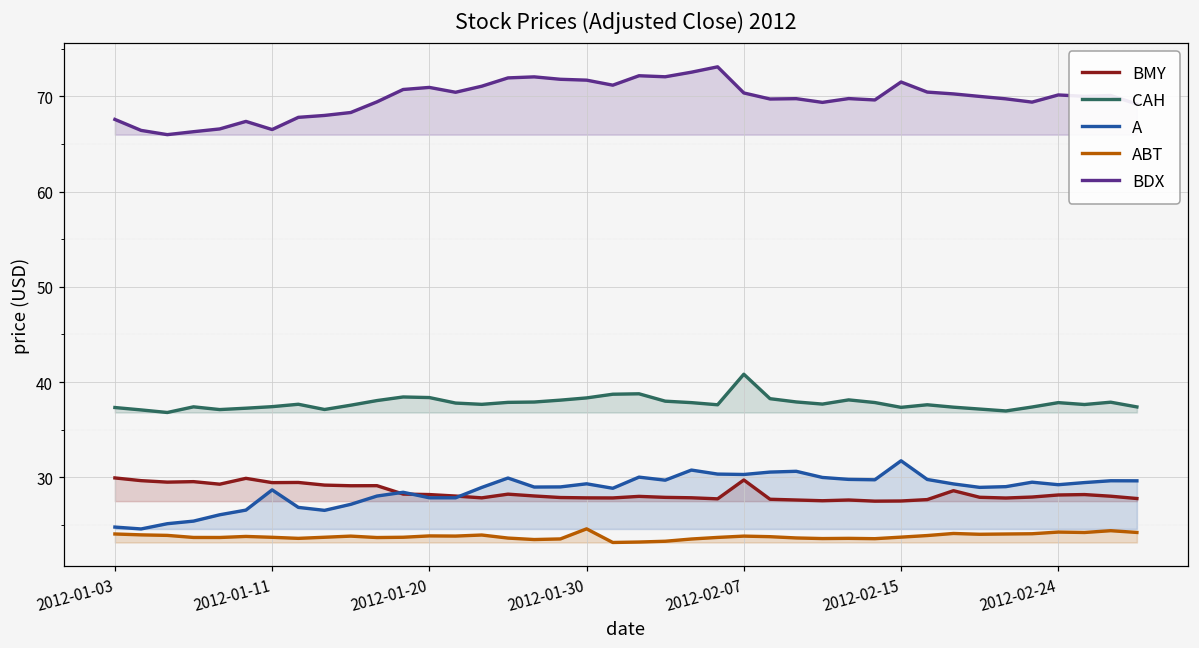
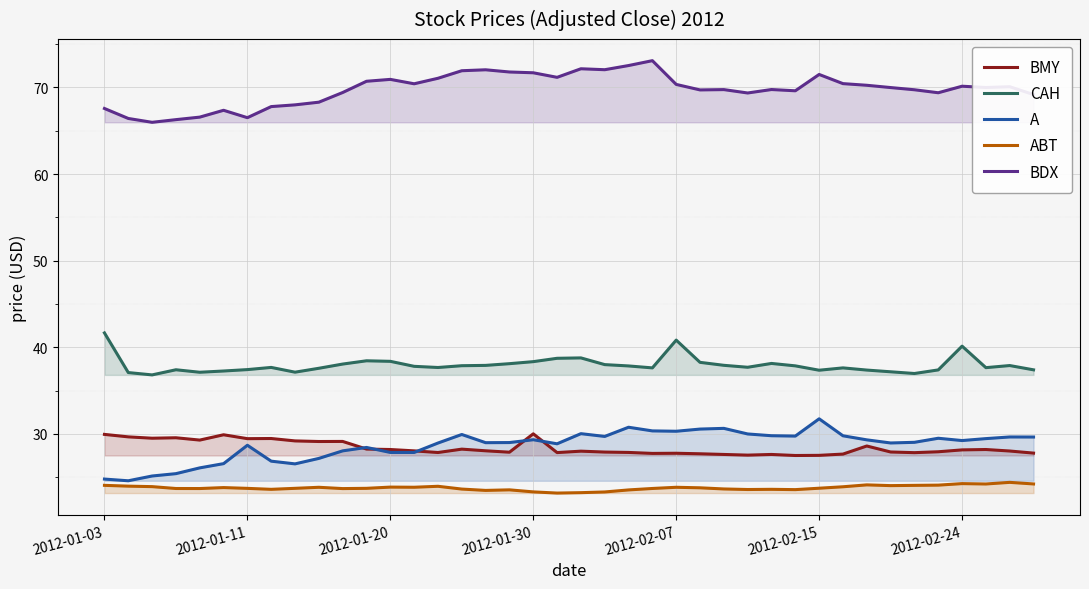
  {
    "BMY": {
      "2012-01-03": 30,
      "2012-01-11": 29,
      "2012-01-20": 28,
-     "2012-01-30": 28,
-     "2012-02-07": 30,
+     "2012-01-30": 30,
+     "2012-02-07": 28,
      "2012-02-15": 28,
      "2012-02-24": 28
    },
    "CAH": {
-     "2012-01-03": 37,
+     "2012-01-03": 42,
      "2012-01-11": 37,
      "2012-01-20": 38,
      "2012-01-30": 38,
      "2012-02-07": 41,
      "2012-02-15": 37,
-     "2012-02-24": 38
+     "2012-02-24": 40
    },
    "A": {
      "2012-01-03": 25,
      "2012-01-11": 29,
      "2012-01-20": 28,
      "2012-01-30": 29,
      "2012-02-07": 30,
      "2012-02-15": 32,
      "2012-02-24": 29
    },
    "ABT": {
      "2012-01-03": 24,
      "2012-01-11": 24,
      "2012-01-20": 24,
-     "2012-01-30": 25,
+     "2012-01-30": 23,
      "2012-02-07": 24,
      "2012-02-15": 24,
      "2012-02-24": 24
    },
    "BDX": {
      "2012-01-03": 68,
      "2012-01-11": 67,
      "2012-01-20": 71,
      "2012-01-30": 72,
      "2012-02-07": 70,
      "2012-02-15": 71,
      "2012-02-24": 70
    }
  }
